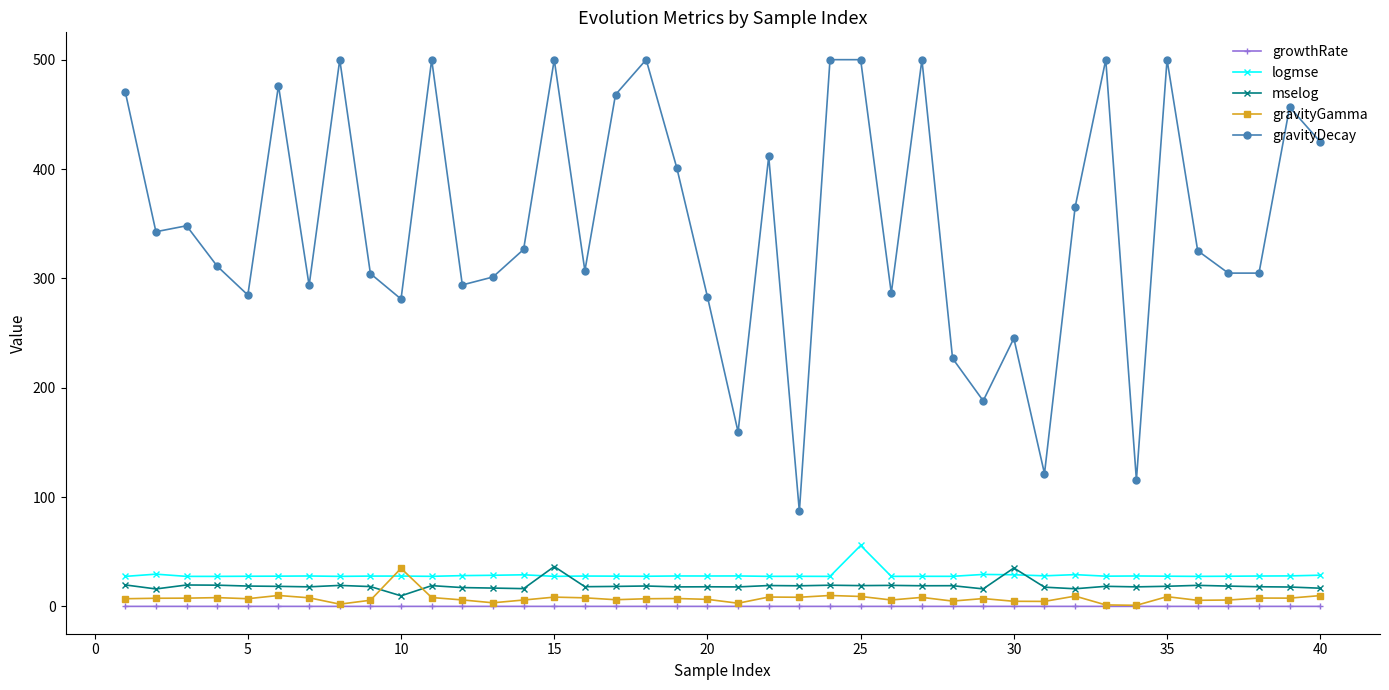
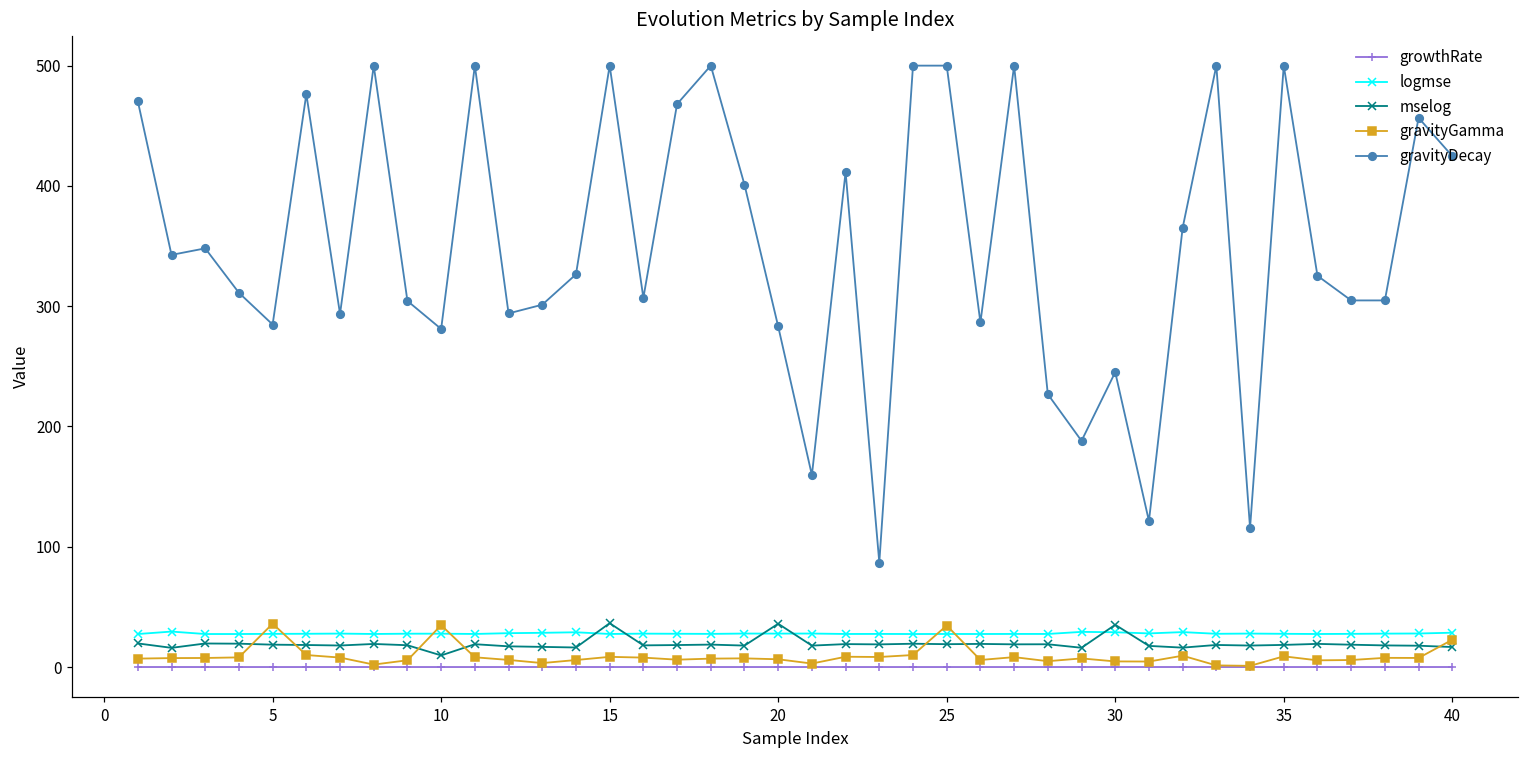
  {
    "growthRate": {
      "5": 0,
      "10": 0,
      "15": 0,
      "20": 0,
      "25": 0,
      "30": 0,
      "35": 0,
      "40": 0
    },
    "logmse": {
      "5": 28,
      "10": 28,
      "15": 28,
      "20": 28,
-     "25": 56,
+     "25": 28,
      "30": 29,
      "35": 28,
      "40": 29
    },
    "mselog": {
      "5": 19,
      "10": 10,
      "15": 36,
-     "20": 18,
+     "20": 36,
      "25": 19,
      "30": 35,
      "35": 18,
      "40": 17
    },
    "gravityGamma": {
-     "5": 7,
+     "5": 36,
      "10": 35,
      "15": 8,
      "20": 6,
-     "25": 9,
+     "25": 35,
      "30": 5,
      "35": 9,
-     "40": 10
+     "40": 23
    },
    "gravityDecay": {
      "5": 285,
      "10": 281,
      "15": 500,
      "20": 283,
      "25": 500,
      "30": 245,
      "35": 500,
      "40": 425
    }
  }
